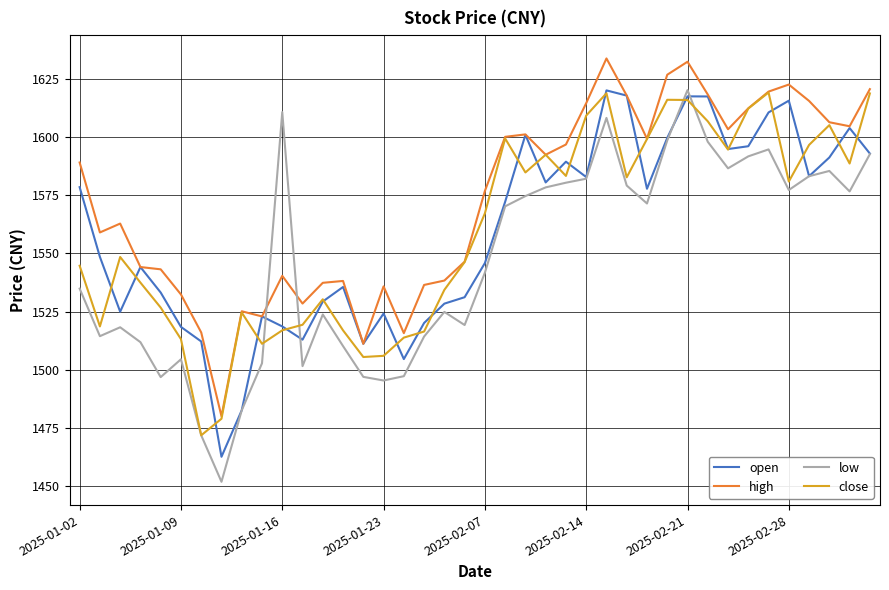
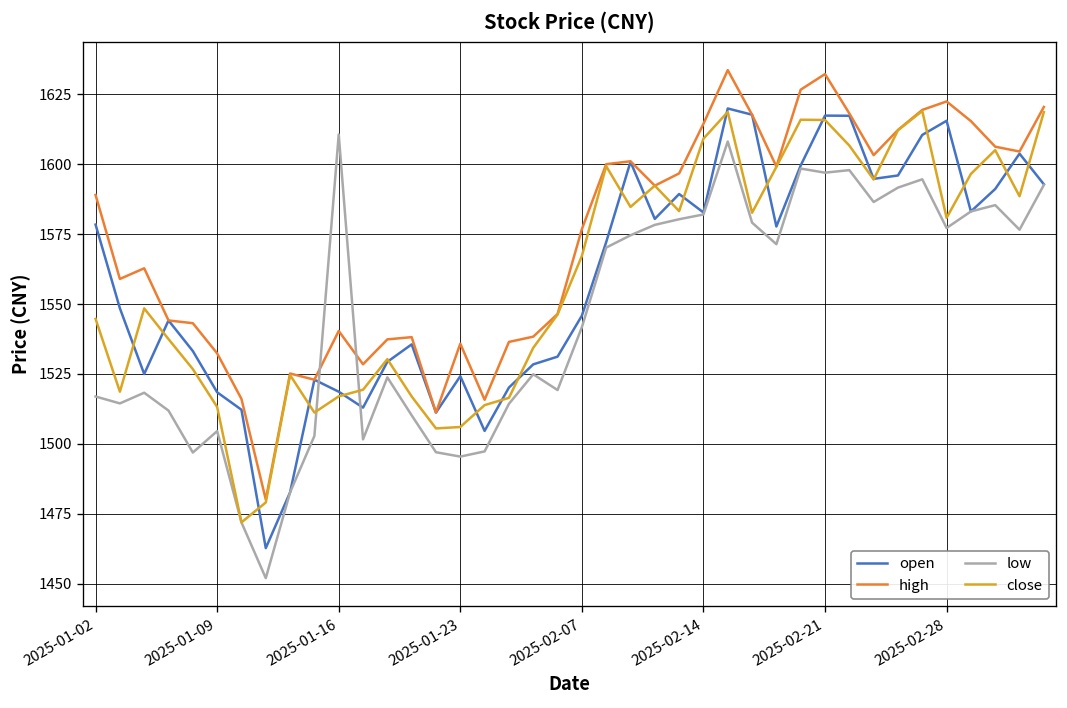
  {
    "open": {
      "2025-01-02": 1578,
      "2025-01-09": 1518,
      "2025-01-16": 1519,
      "2025-01-23": 1524,
      "2025-02-07": 1546,
      "2025-02-21": 1617,
      "2025-02-28": 1616
    },
    "low": {
-     "2025-01-02": 1535,
+     "2025-01-02": 1517,
      "2025-01-09": 1505,
      "2025-01-16": 1611,
      "2025-01-23": 1495,
      "2025-02-07": 1542,
-     "2025-02-21": 1620,
+     "2025-02-21": 1597,
      "2025-02-28": 1577
    }
  }
